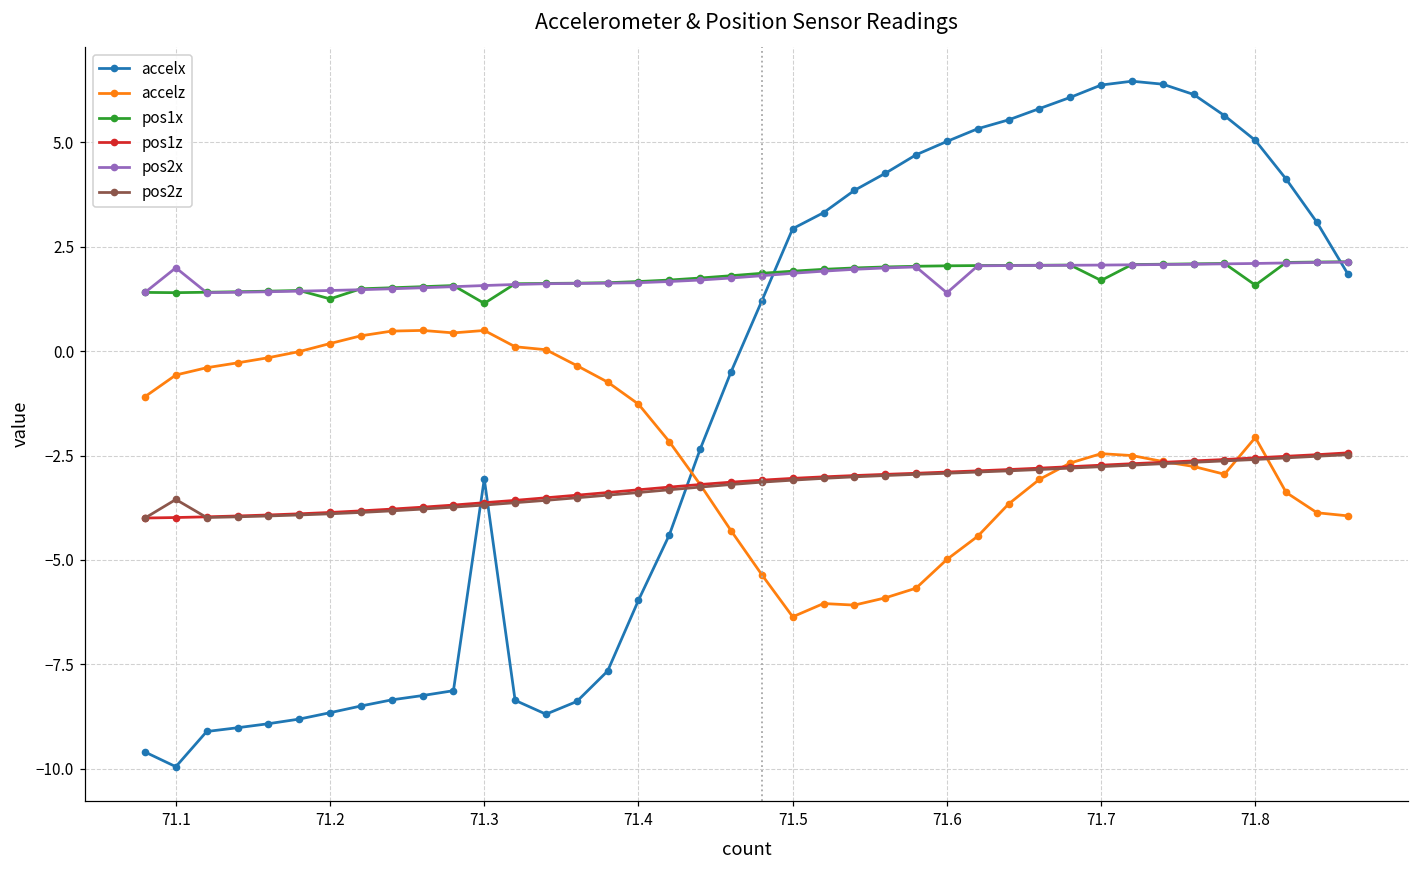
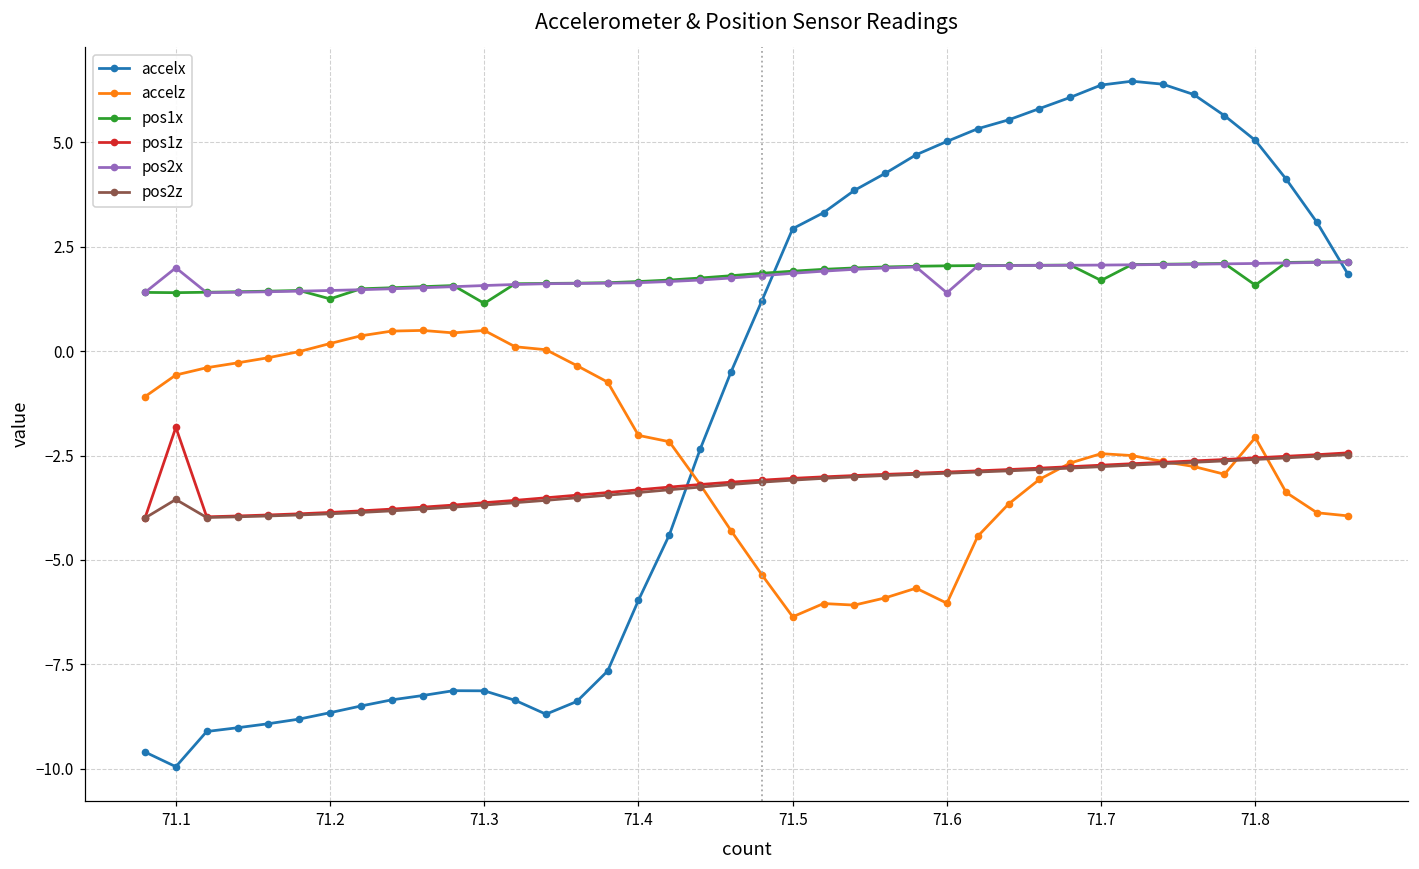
  {
    "accelx": {
      "71.1": -10.0,
      "71.2": -8.7,
-     "71.3": -3.1,
+     "71.3": -8.1,
      "71.4": -6.0,
      "71.5": 2.9,
      "71.6": 5.0,
      "71.7": 6.4,
      "71.8": 5.0
    },
    "accelz": {
      "71.1": -0.6,
      "71.2": 0.2,
      "71.3": 0.5,
-     "71.4": -1.3,
+     "71.4": -2.0,
      "71.5": -6.4,
-     "71.6": -5.0,
+     "71.6": -6.0,
      "71.7": -2.5,
      "71.8": -2.1
    },
    "pos1x": {
      "71.1": 1.4,
      "71.2": 1.3,
      "71.3": 1.1,
      "71.6": 2.0,
      "71.7": 1.7,
      "71.8": 1.6
    },
    "pos1z": {
-     "71.1": -4.0
+     "71.1": -1.8
    },
    "pos2x": {
      "71.1": 2.0,
      "71.2": 1.5,
      "71.3": 1.6,
      "71.6": 1.4,
      "71.7": 2.1,
      "71.8": 2.1
    },
    "pos2z": {
      "71.1": -3.6
    }
  }
